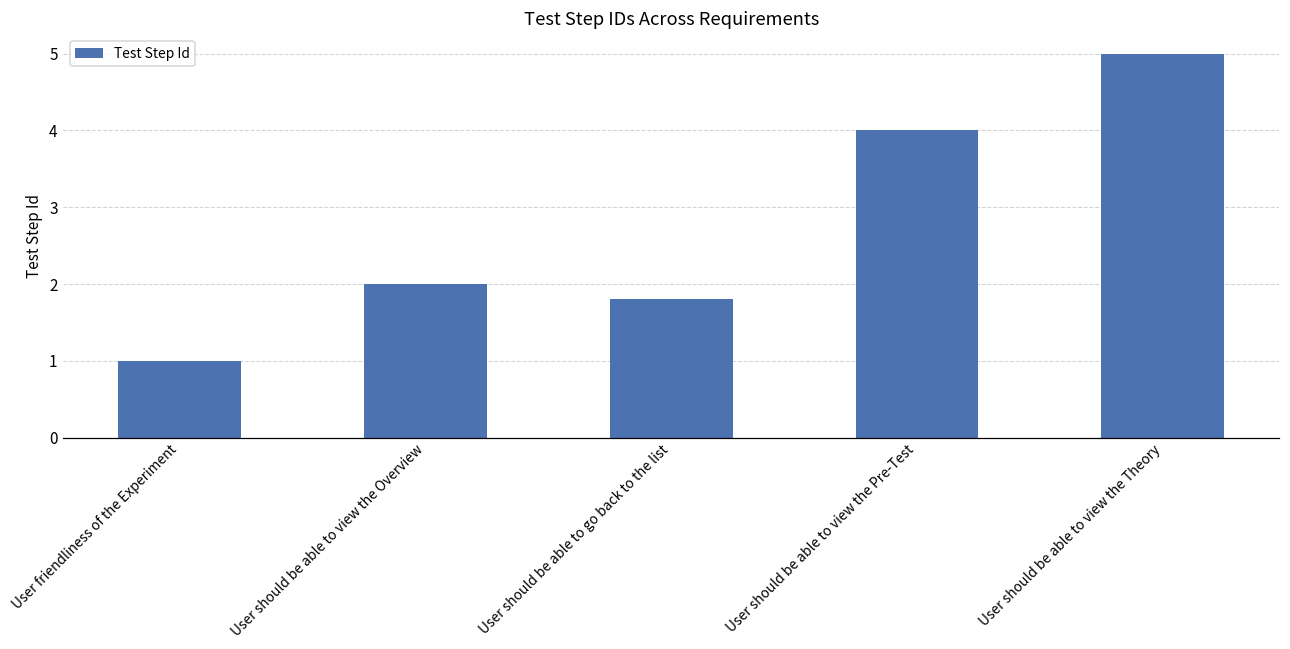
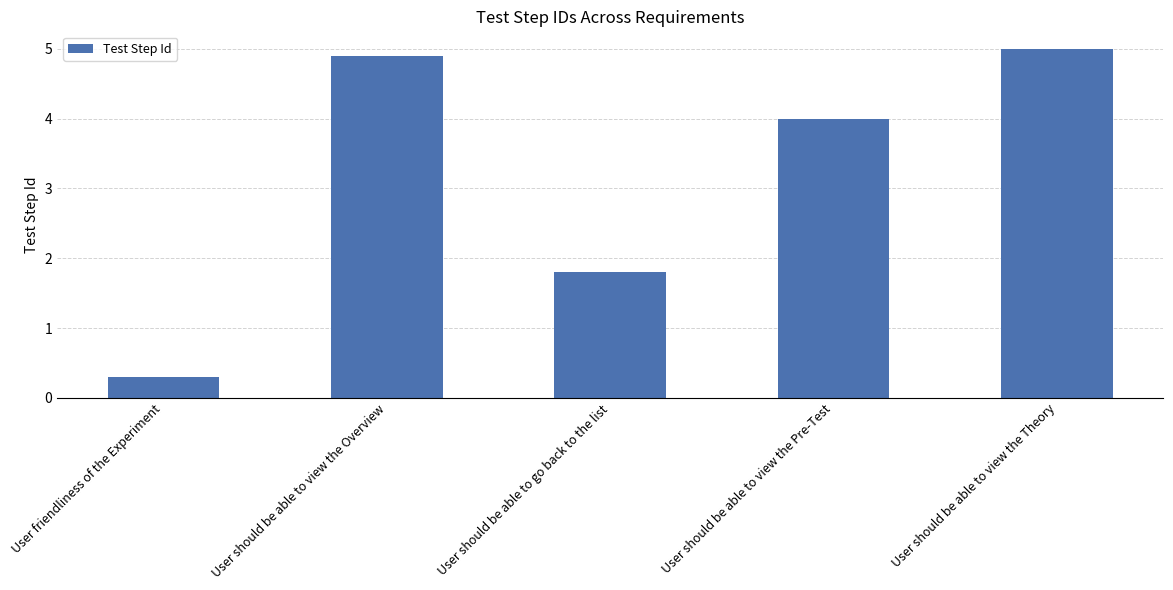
  {
-   "User friendliness of the Experiment": 1.0,
-   "User should be able to view the Overview": 2.0,
+   "User friendliness of the Experiment": 0.3,
+   "User should be able to view the Overview": 4.9,
    "User should be able to go back to the list": 1.8,
    "User should be able to view the Pre-Test": 4.0,
    "User should be able to view the Theory": 5.0
  }
